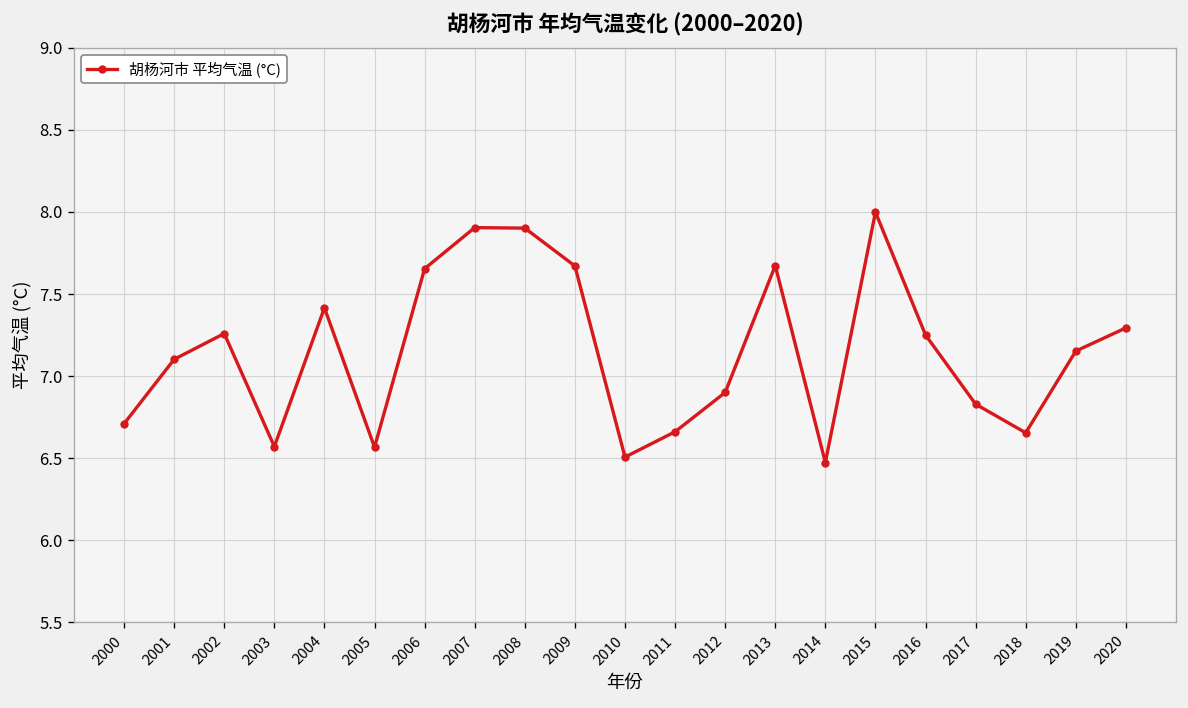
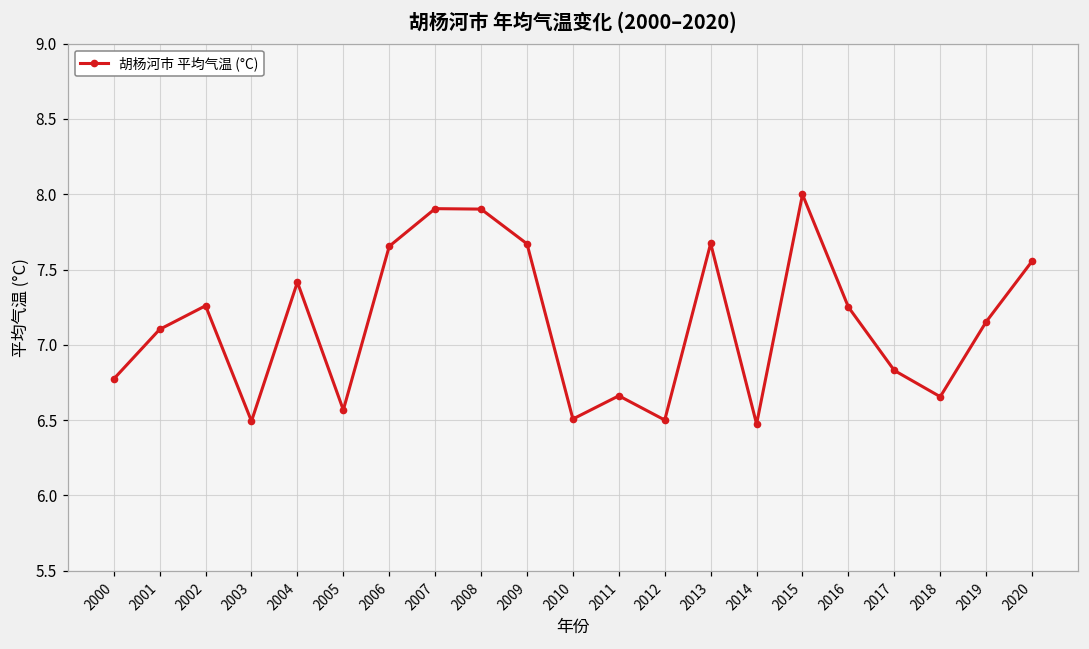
  {
-   "2000": 6.71,
+   "2000": 6.77,
    "2001": 7.10,
    "2002": 7.26,
-   "2003": 6.57,
+   "2003": 6.49,
    "2004": 7.42,
    "2005": 6.57,
    "2006": 7.65,
    "2007": 7.90,
    "2008": 7.90,
    "2009": 7.67,
    "2010": 6.51,
    "2011": 6.66,
-   "2012": 6.90,
+   "2012": 6.50,
    "2013": 7.67,
    "2014": 6.47,
    "2015": 8.00,
    "2016": 7.25,
    "2017": 6.83,
    "2018": 6.66,
    "2019": 7.15,
-   "2020": 7.29
+   "2020": 7.56
  }
